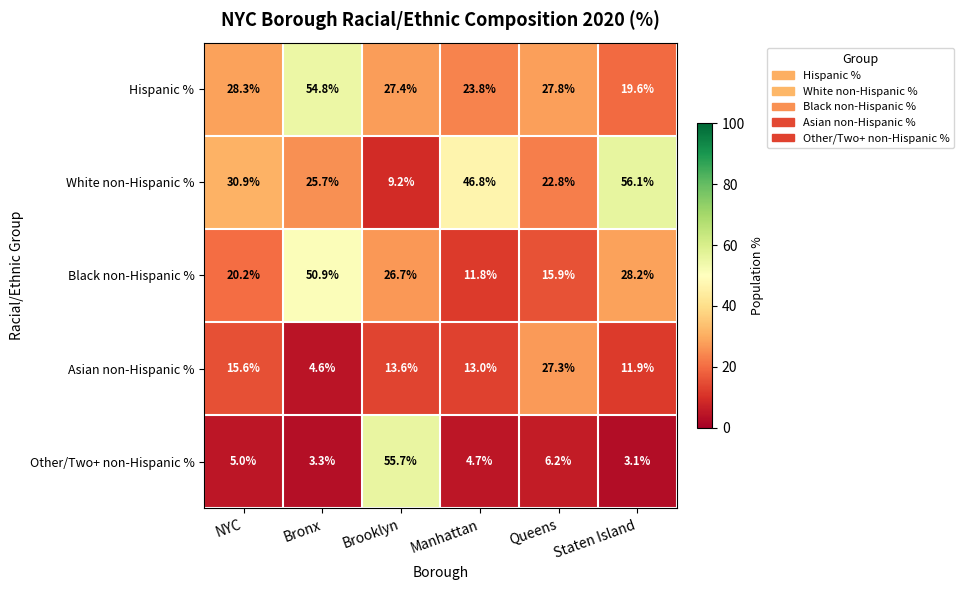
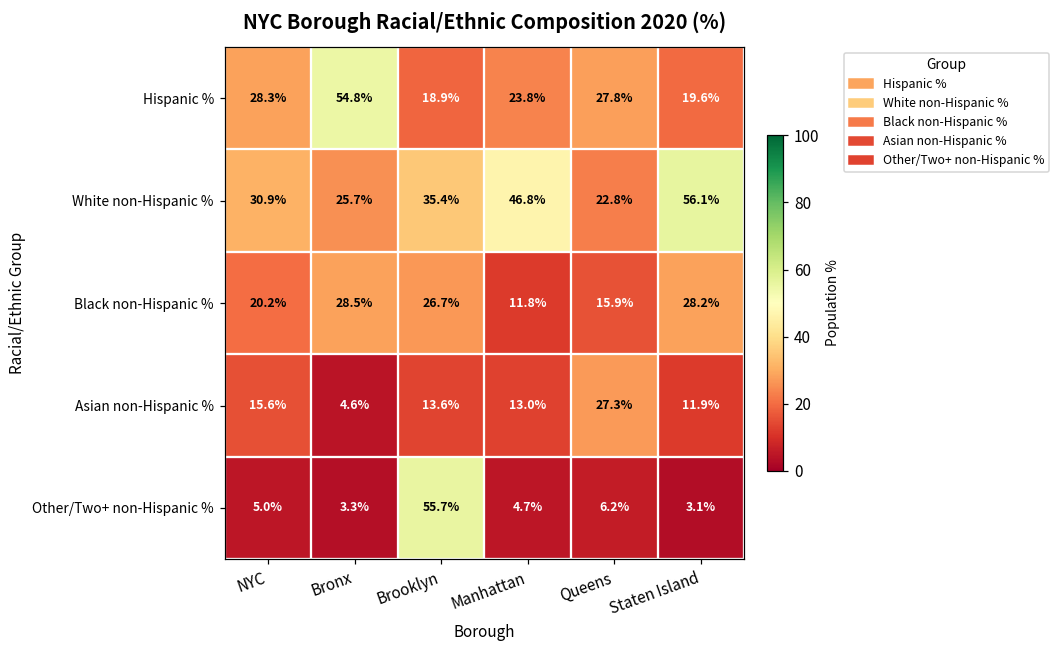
  {
    "Hispanic %": {
      "NYC": "28.3%",
      "Bronx": "54.8%",
-     "Brooklyn": "27.4%",
+     "Brooklyn": "18.9%",
      "Manhattan": "23.8%",
      "Queens": "27.8%",
      "Staten Island": "19.6%"
    },
    "White non-Hispanic %": {
      "NYC": "30.9%",
      "Bronx": "25.7%",
-     "Brooklyn": "9.2%",
+     "Brooklyn": "35.4%",
      "Manhattan": "46.8%",
      "Queens": "22.8%",
      "Staten Island": "56.1%"
    },
    "Black non-Hispanic %": {
      "NYC": "20.2%",
-     "Bronx": "50.9%",
+     "Bronx": "28.5%",
      "Brooklyn": "26.7%",
      "Manhattan": "11.8%",
      "Queens": "15.9%",
      "Staten Island": "28.2%"
    },
    "Asian non-Hispanic %": {
      "NYC": "15.6%",
      "Bronx": "4.6%",
      "Brooklyn": "13.6%",
      "Manhattan": "13.0%",
      "Queens": "27.3%",
      "Staten Island": "11.9%"
    },
    "Other/Two+ non-Hispanic %": {
      "NYC": "5.0%",
      "Bronx": "3.3%",
      "Brooklyn": "55.7%",
      "Manhattan": "4.7%",
      "Queens": "6.2%",
      "Staten Island": "3.1%"
    }
  }
